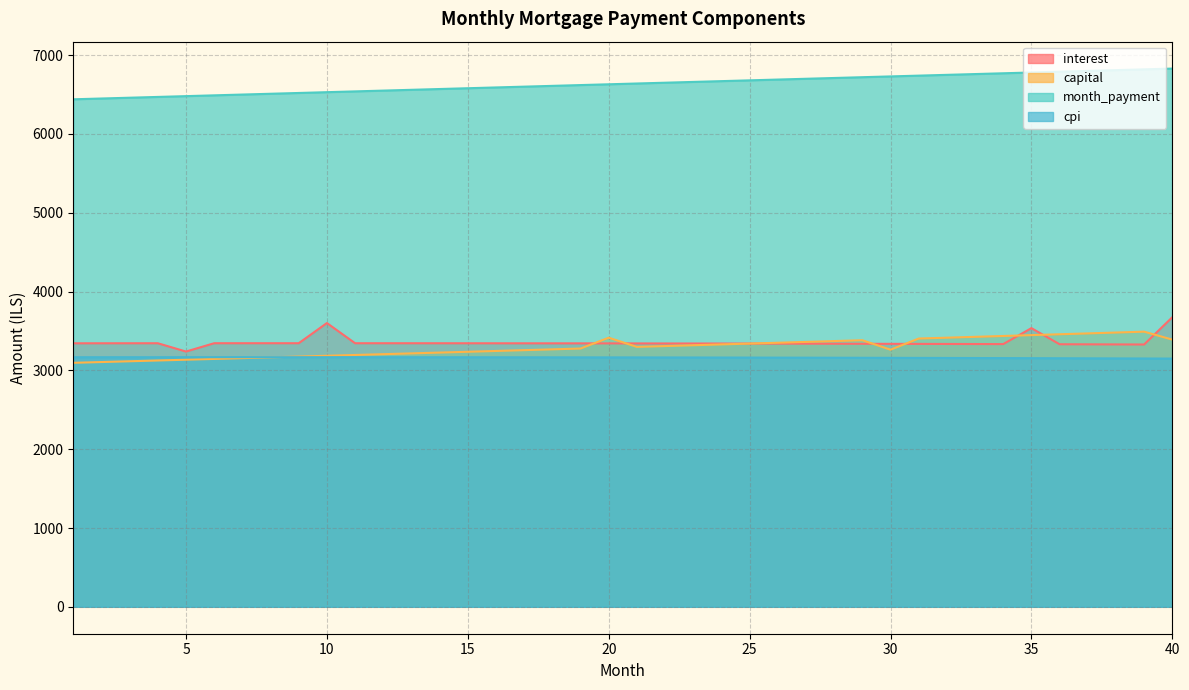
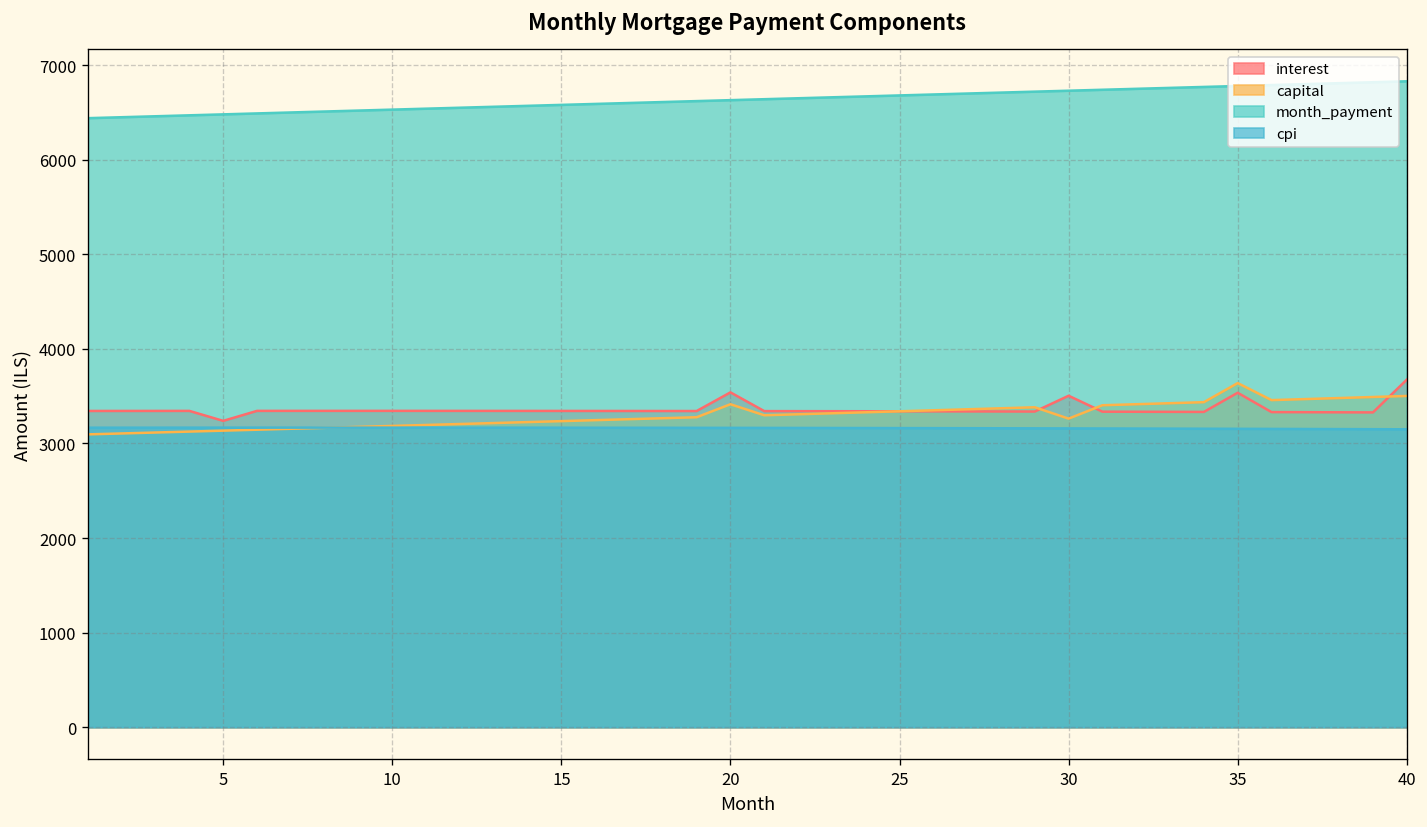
  {
    "interest": {
      "5": 3200,
-     "10": 3600,
+     "10": 3300,
      "15": 3300,
-     "20": 3300,
-     "30": 3300,
+     "20": 3500,
+     "30": 3500,
      "35": 3500,
      "40": 3700
    },
    "capital": {
      "15": 3200,
      "20": 3400,
      "30": 3300,
-     "35": 3400,
-     "40": 3400
+     "35": 3600,
+     "40": 3500
    }
  }
